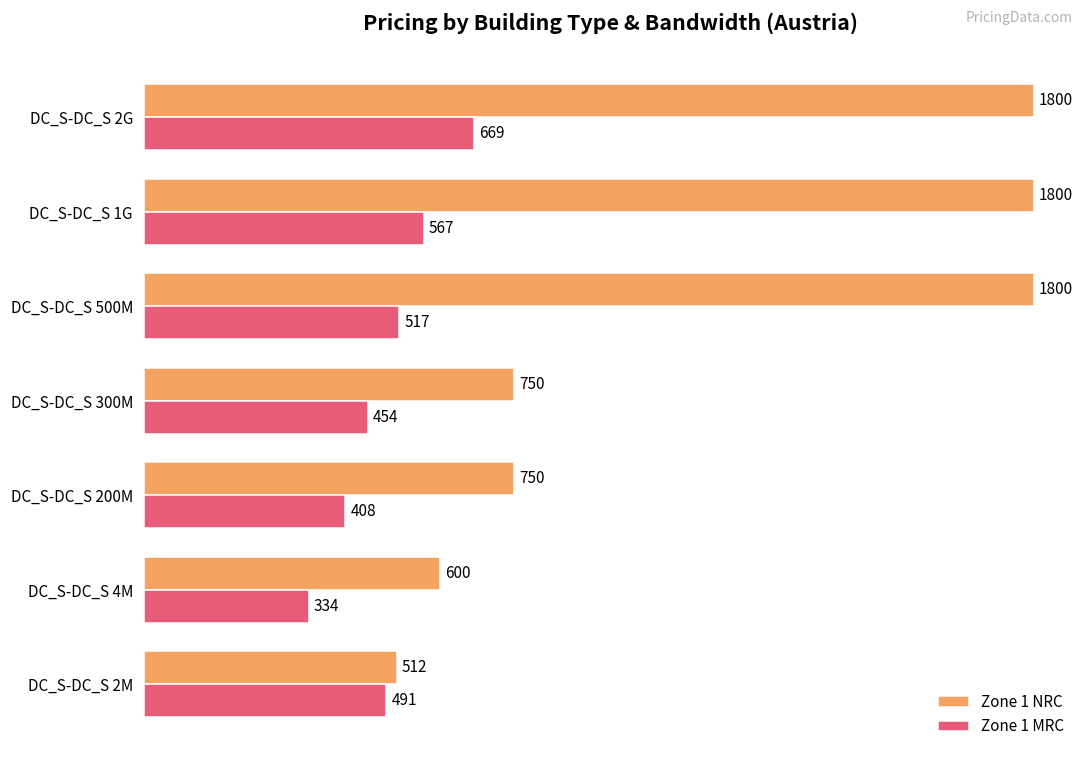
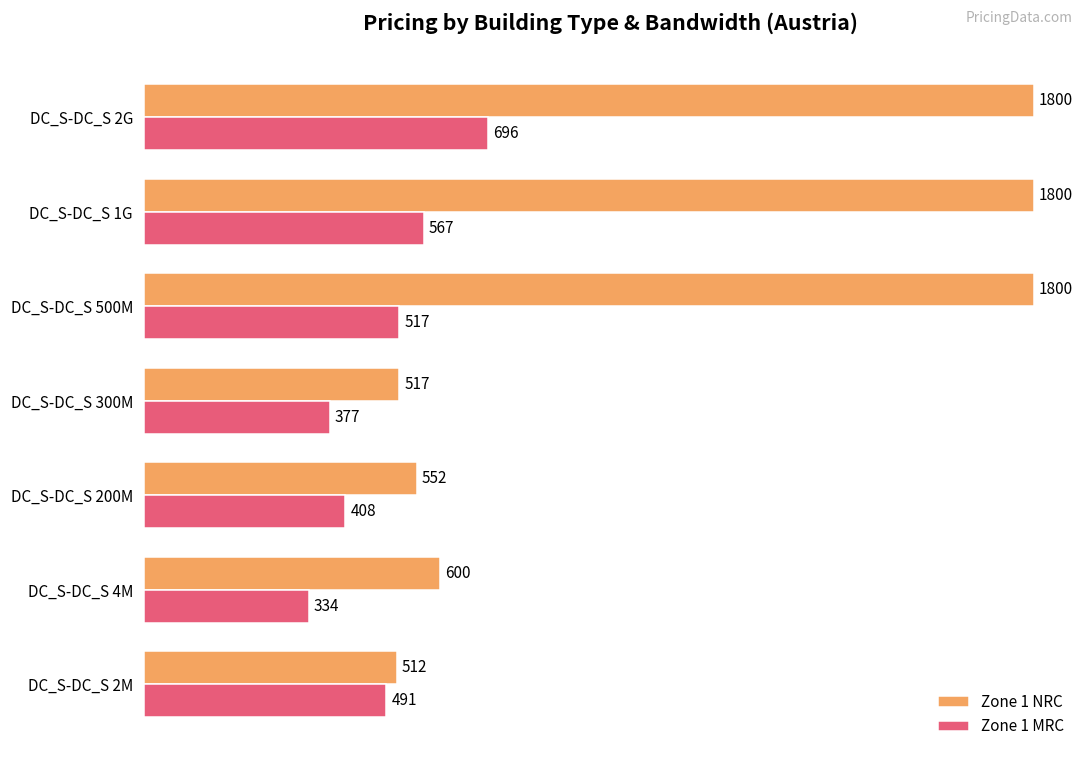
  {
    "Zone 1 NRC": {
      "DC_S-DC_S 2G": 1800,
      "DC_S-DC_S 1G": 1800,
      "DC_S-DC_S 500M": 1800,
-     "DC_S-DC_S 300M": 750,
-     "DC_S-DC_S 200M": 750,
+     "DC_S-DC_S 300M": 517,
+     "DC_S-DC_S 200M": 552,
      "DC_S-DC_S 4M": 600,
      "DC_S-DC_S 2M": 512
    },
    "Zone 1 MRC": {
-     "DC_S-DC_S 2G": 669,
+     "DC_S-DC_S 2G": 696,
      "DC_S-DC_S 1G": 567,
      "DC_S-DC_S 500M": 517,
-     "DC_S-DC_S 300M": 454,
+     "DC_S-DC_S 300M": 377,
      "DC_S-DC_S 200M": 408,
      "DC_S-DC_S 4M": 334,
      "DC_S-DC_S 2M": 491
    }
  }
